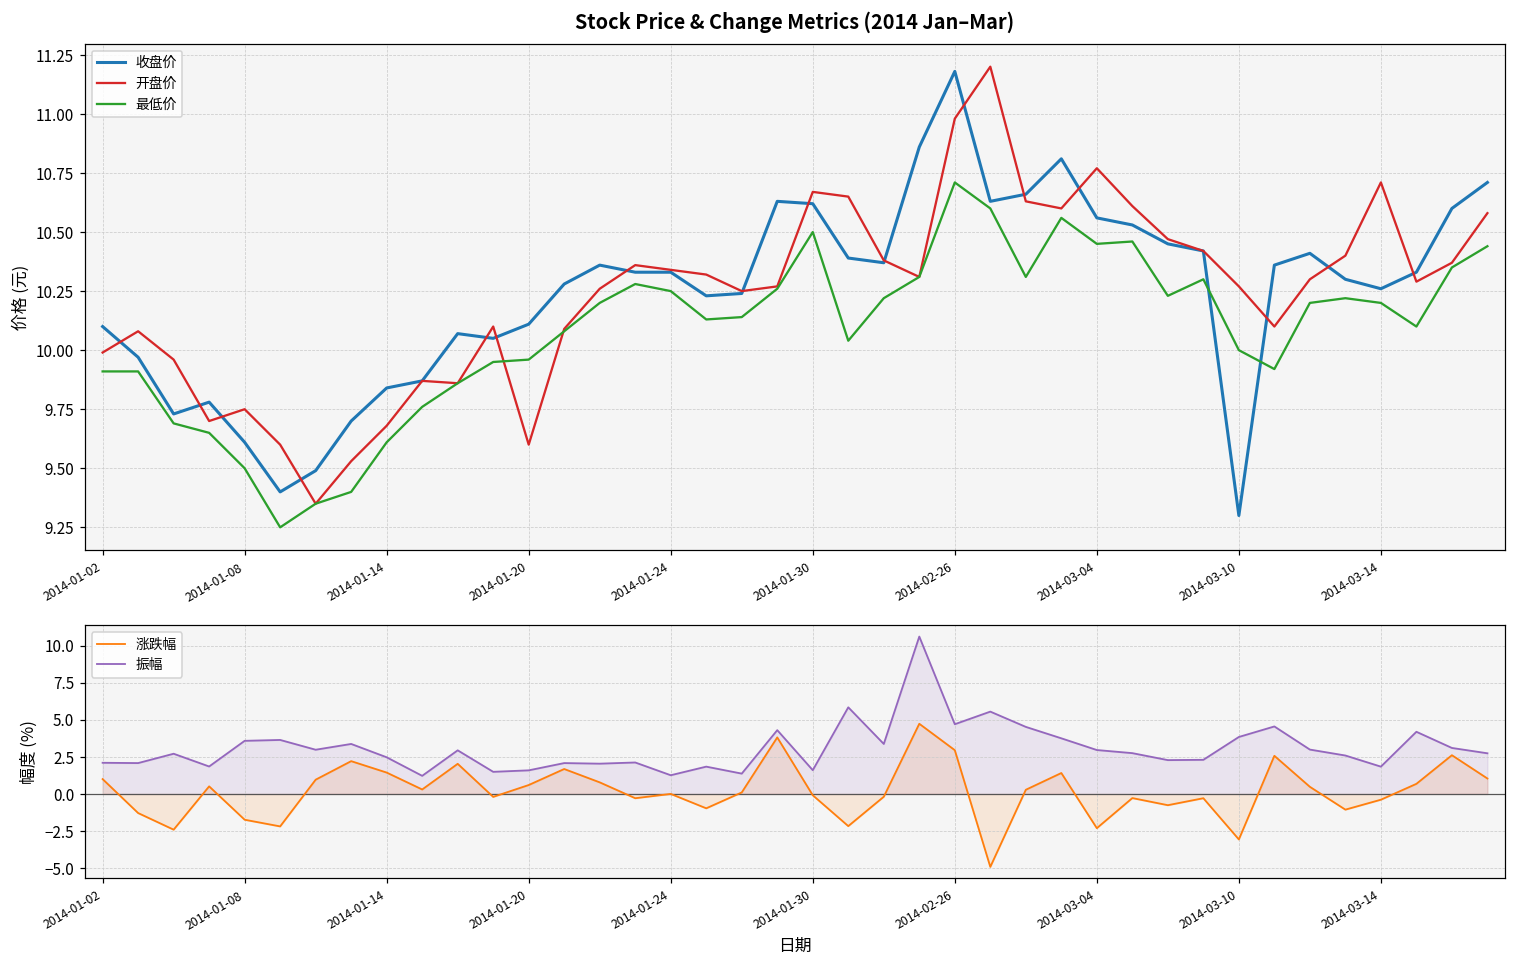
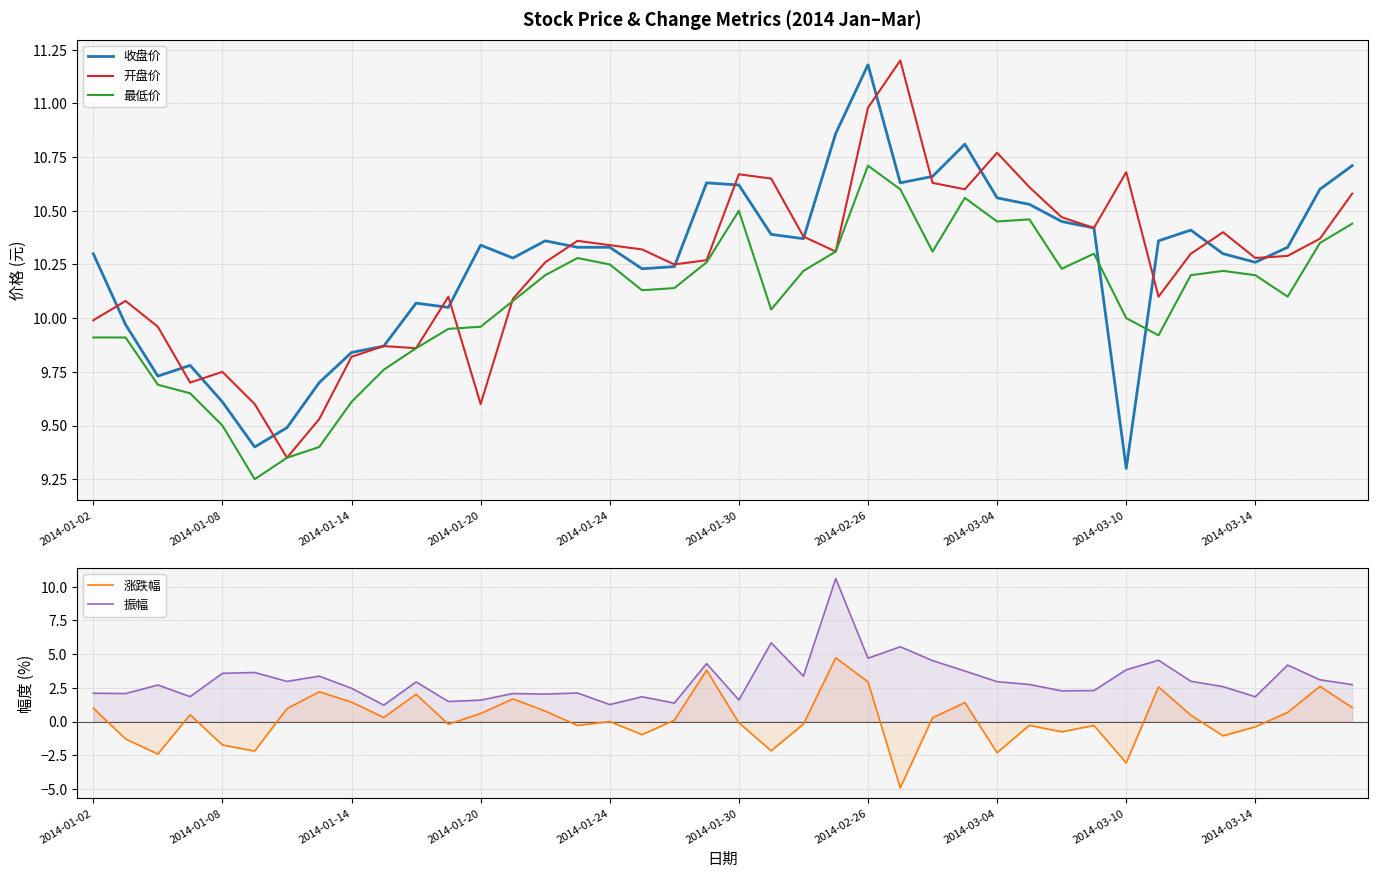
  {
    "Stock Price & Change Metrics (2014 Jan–Mar)": {
      "收盘价": {
-       "2014-01-02": 10.1,
+       "2014-01-02": 10.3,
        "2014-01-08": 9.61,
        "2014-01-14": 9.84,
-       "2014-01-20": 10.11,
+       "2014-01-20": 10.34,
        "2014-01-30": 10.62,
        "2014-02-26": 11.18,
        "2014-03-04": 10.56,
        "2014-03-10": 9.30,
        "2014-03-14": 10.26
      },
      "开盘价": {
        "2014-01-02": 9.99,
        "2014-01-08": 9.75,
-       "2014-01-14": 9.68,
+       "2014-01-14": 9.82,
        "2014-01-20": 9.60,
        "2014-01-30": 10.67,
        "2014-02-26": 10.98,
        "2014-03-04": 10.77,
-       "2014-03-10": 10.27,
-       "2014-03-14": 10.71
+       "2014-03-10": 10.68,
+       "2014-03-14": 10.28
      },
      "最低价": {
        "2014-01-02": 9.91,
        "2014-01-08": 9.50,
        "2014-01-14": 9.61,
        "2014-01-20": 9.96,
        "2014-01-24": 10.25,
        "2014-01-30": 10.50,
        "2014-02-26": 10.71,
        "2014-03-04": 10.45,
        "2014-03-10": 10.00,
        "2014-03-14": 10.20
      }
    }
  }
